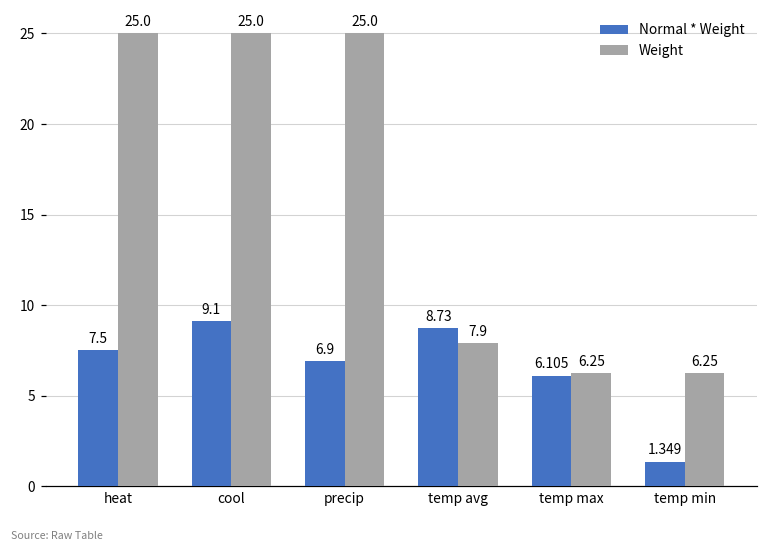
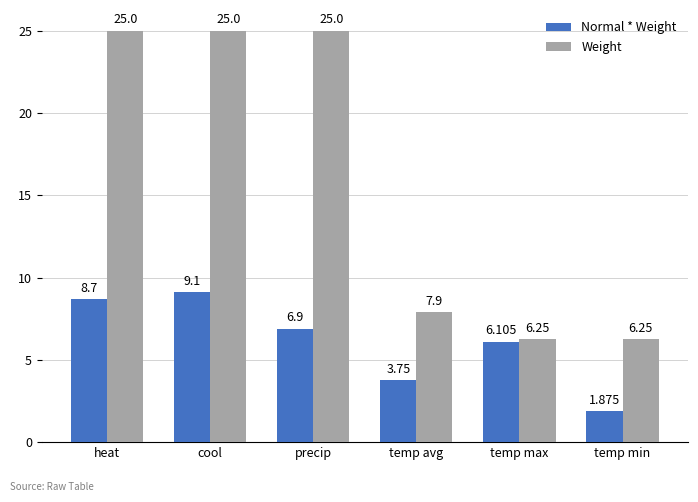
  {
    "Normal * Weight": {
-     "heat": 7.5,
+     "heat": 8.7,
      "cool": 9.1,
      "precip": 6.9,
-     "temp avg": 8.73,
+     "temp avg": 3.75,
      "temp max": 6.105,
-     "temp min": 1.349
+     "temp min": 1.875
    },
    "Weight": {
      "heat": 25.0,
      "cool": 25.0,
      "precip": 25.0,
      "temp avg": 7.9,
      "temp max": 6.25,
      "temp min": 6.25
    }
  }
